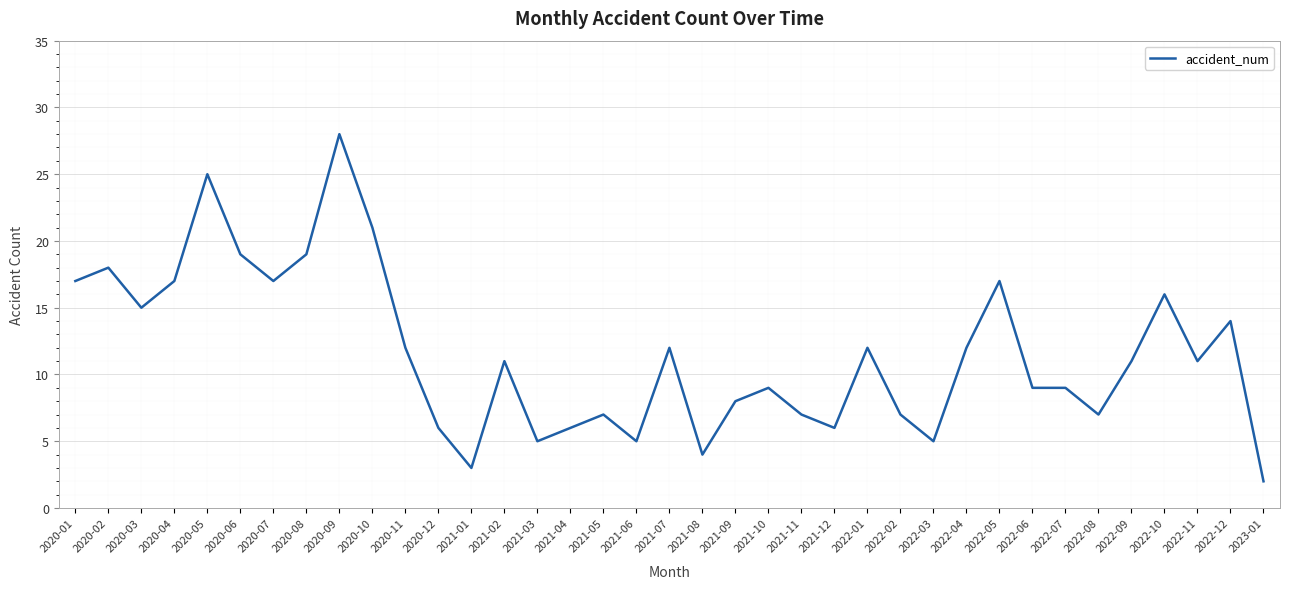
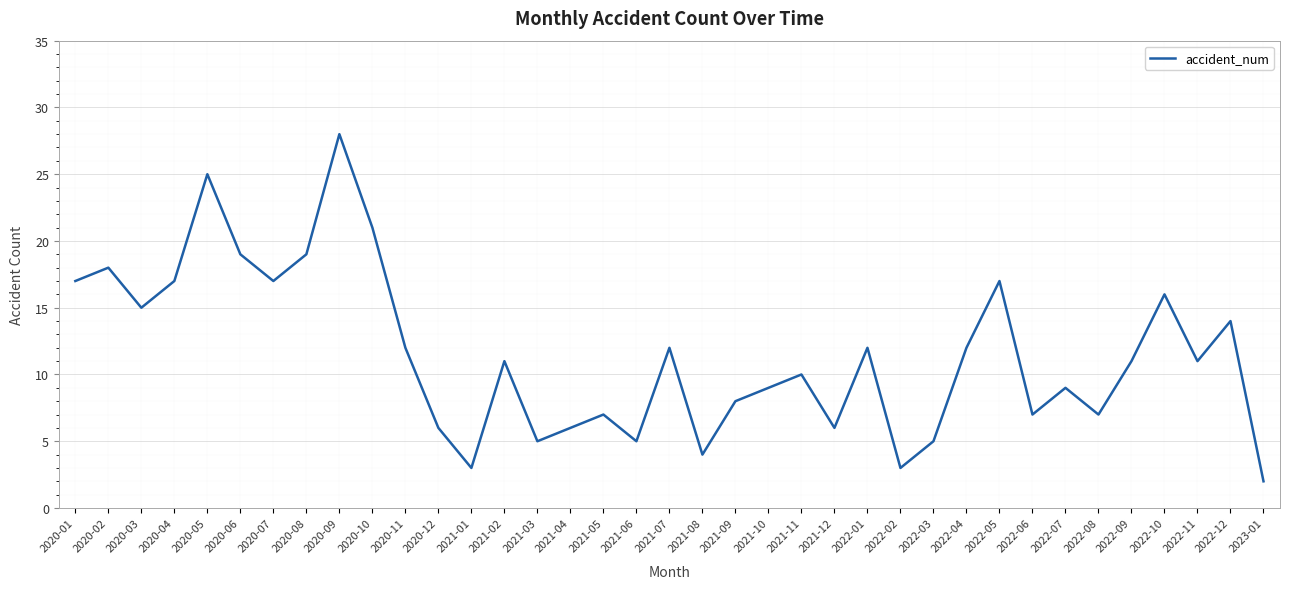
  {
    "2020-01": 17,
    "2020-02": 18,
    "2020-03": 15,
    "2020-04": 17,
    "2020-05": 25,
    "2020-06": 19,
    "2020-07": 17,
    "2020-08": 19,
    "2020-09": 28,
    "2020-10": 21,
    "2020-11": 12,
    "2020-12": 6,
    "2021-01": 3,
    "2021-02": 11,
    "2021-03": 5,
    "2021-04": 6,
    "2021-05": 7,
    "2021-06": 5,
    "2021-07": 12,
    "2021-08": 4,
    "2021-09": 8,
    "2021-10": 9,
-   "2021-11": 7,
+   "2021-11": 10,
    "2021-12": 6,
    "2022-01": 12,
-   "2022-02": 7,
+   "2022-02": 3,
    "2022-03": 5,
    "2022-04": 12,
    "2022-05": 17,
-   "2022-06": 9,
+   "2022-06": 7,
    "2022-07": 9,
    "2022-08": 7,
    "2022-09": 11,
    "2022-10": 16,
    "2022-11": 11,
    "2022-12": 14,
    "2023-01": 2
  }
